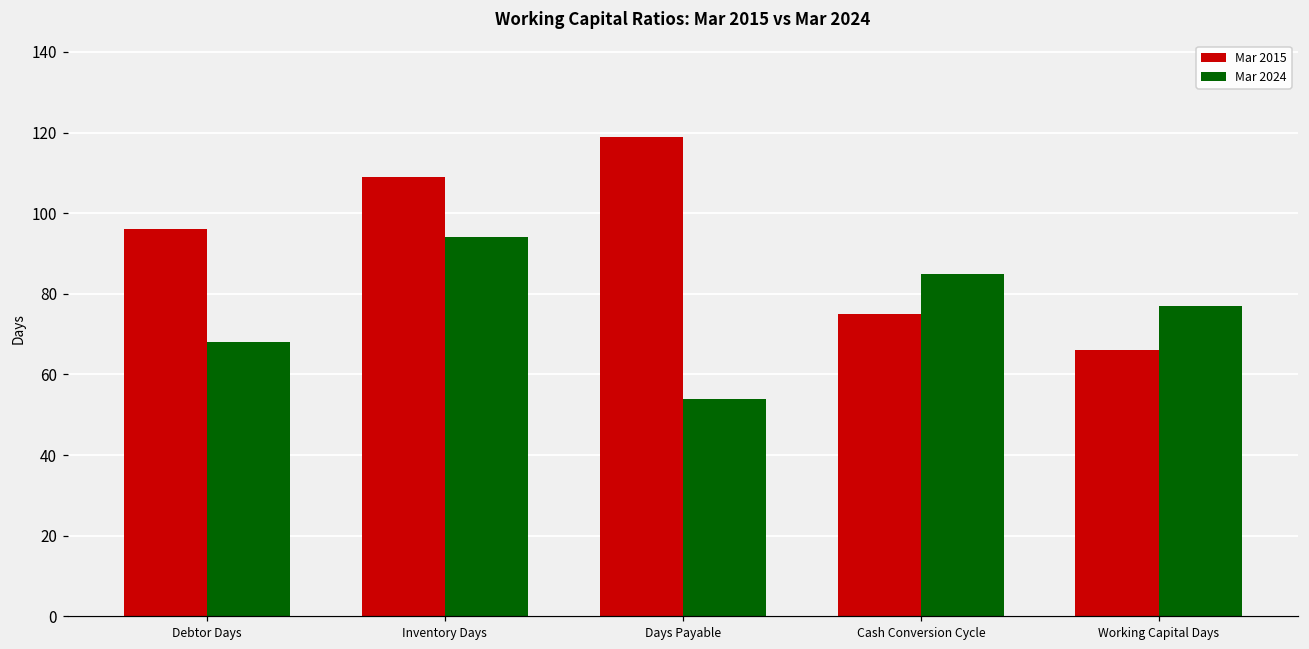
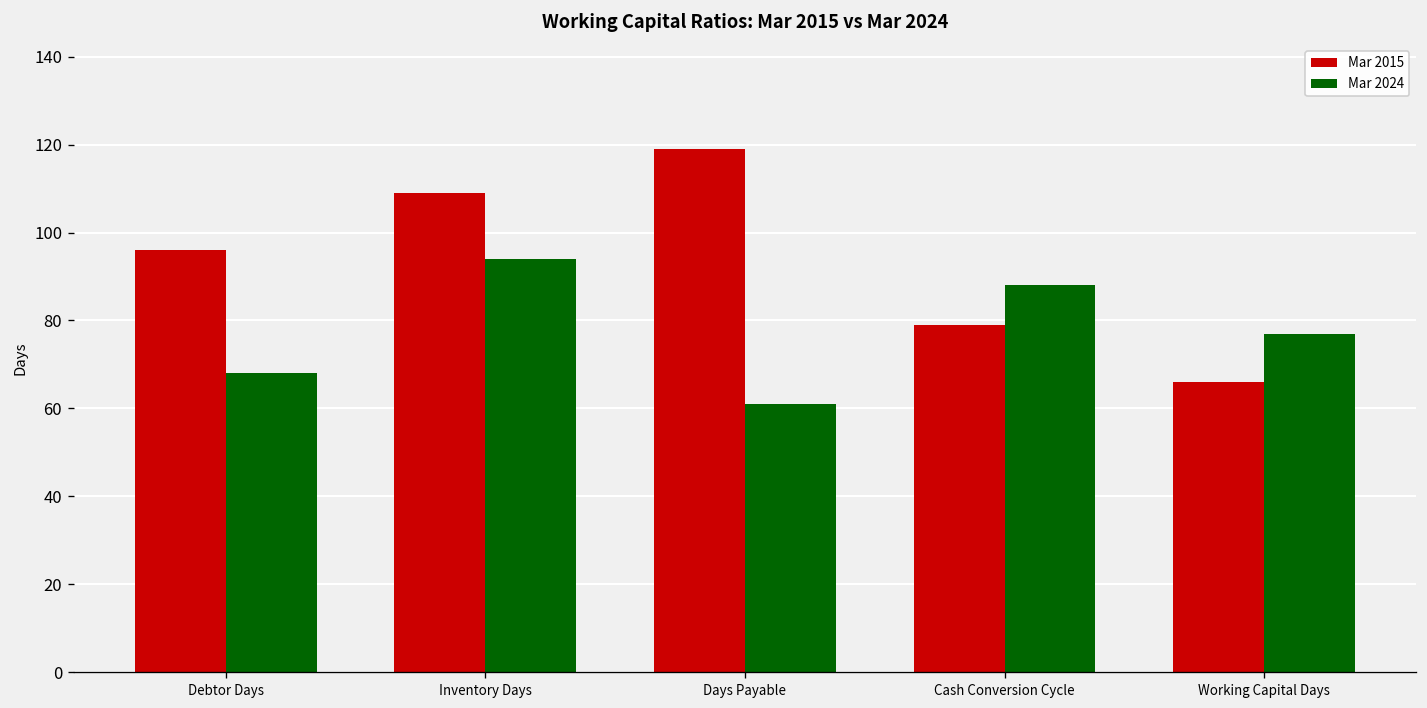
  {
    "Mar 2015": {
      "Debtor Days": 96,
      "Inventory Days": 109,
      "Days Payable": 119,
-     "Cash Conversion Cycle": 75,
+     "Cash Conversion Cycle": 79,
      "Working Capital Days": 66
    },
    "Mar 2024": {
      "Debtor Days": 68,
      "Inventory Days": 94,
-     "Days Payable": 54,
-     "Cash Conversion Cycle": 85,
+     "Days Payable": 61,
+     "Cash Conversion Cycle": 88,
      "Working Capital Days": 77
    }
  }
